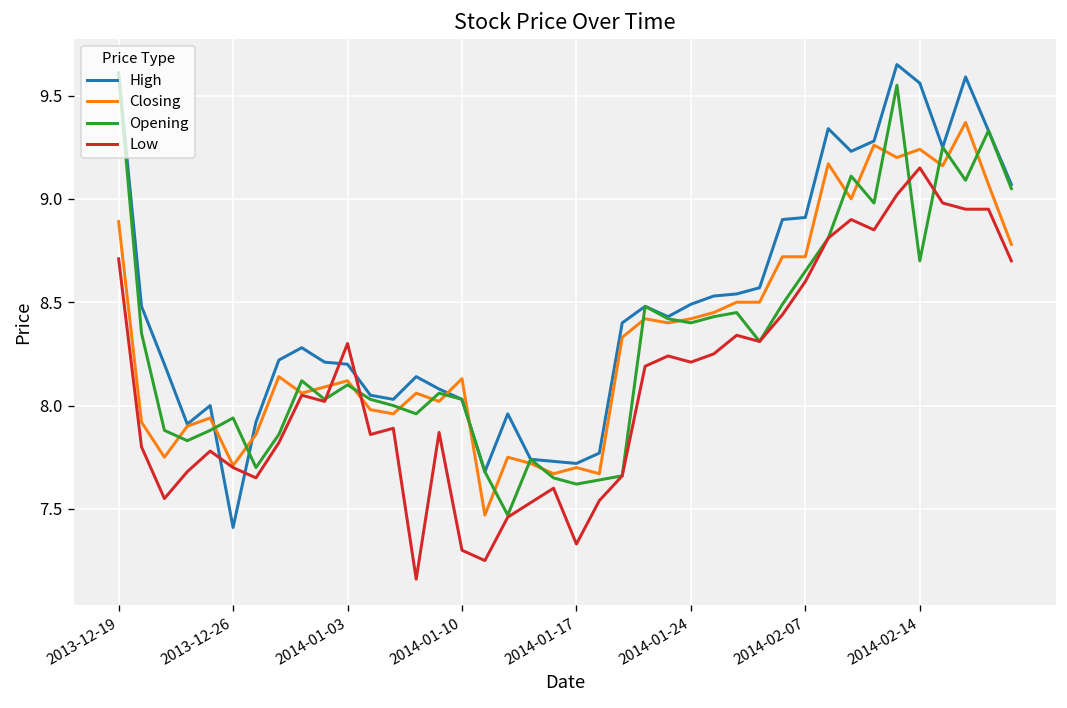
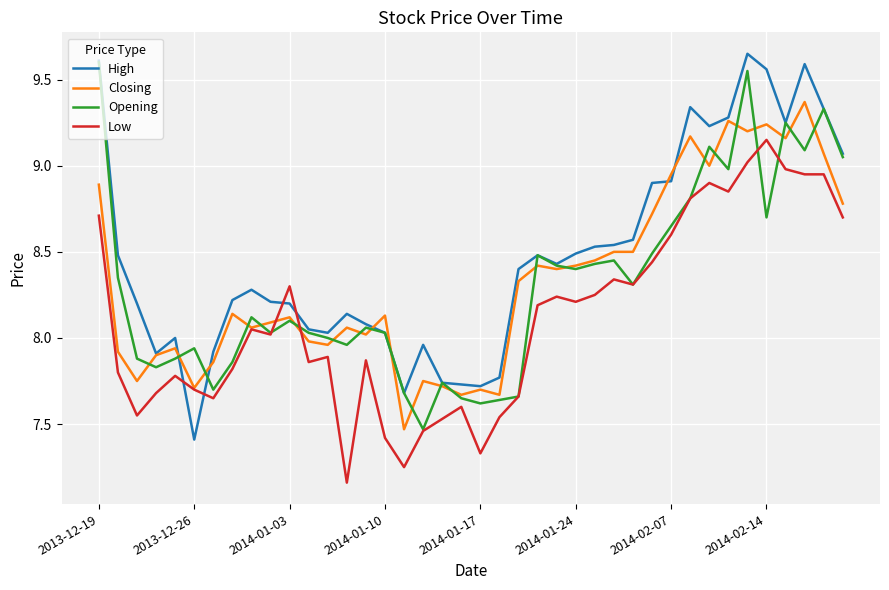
  {
    "High": {
      "2013-12-26": 7.41,
      "2014-01-03": 8.20,
      "2014-01-17": 7.72,
      "2014-01-24": 8.49,
      "2014-02-07": 8.91,
      "2014-02-14": 9.56
    },
    "Closing": {
      "2013-12-19": 8.89,
      "2014-01-03": 8.12,
      "2014-01-10": 8.13,
      "2014-01-17": 7.70,
      "2014-01-24": 8.42,
-     "2014-02-07": 8.72,
+     "2014-02-07": 8.95,
      "2014-02-14": 9.24
    },
    "Opening": {
      "2013-12-26": 7.94,
      "2014-01-03": 8.10,
      "2014-01-17": 7.62,
      "2014-01-24": 8.40,
      "2014-02-07": 8.65,
      "2014-02-14": 8.70
    },
    "Low": {
      "2013-12-19": 8.71,
      "2014-01-03": 8.30,
-     "2014-01-10": 7.30,
+     "2014-01-10": 7.42,
      "2014-01-17": 7.33,
      "2014-01-24": 8.21,
      "2014-02-07": 8.60,
      "2014-02-14": 9.15
    }
  }
